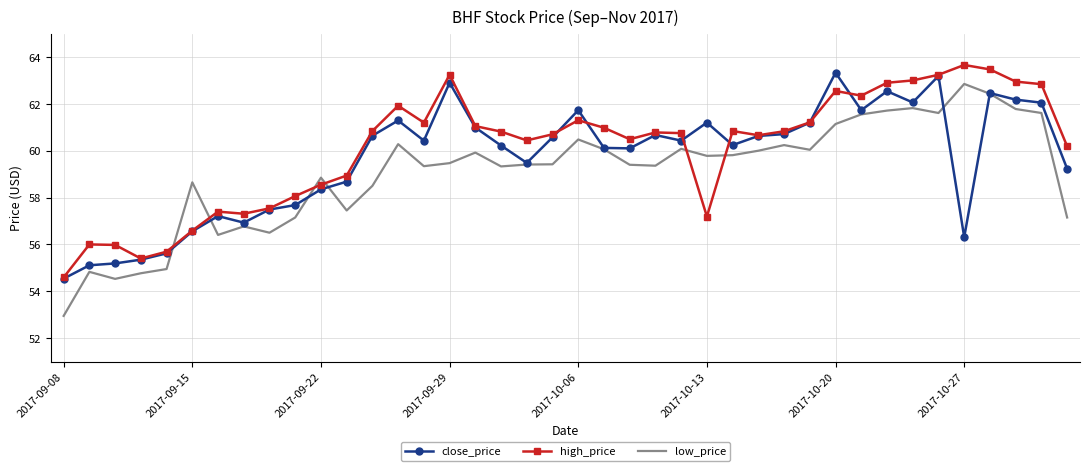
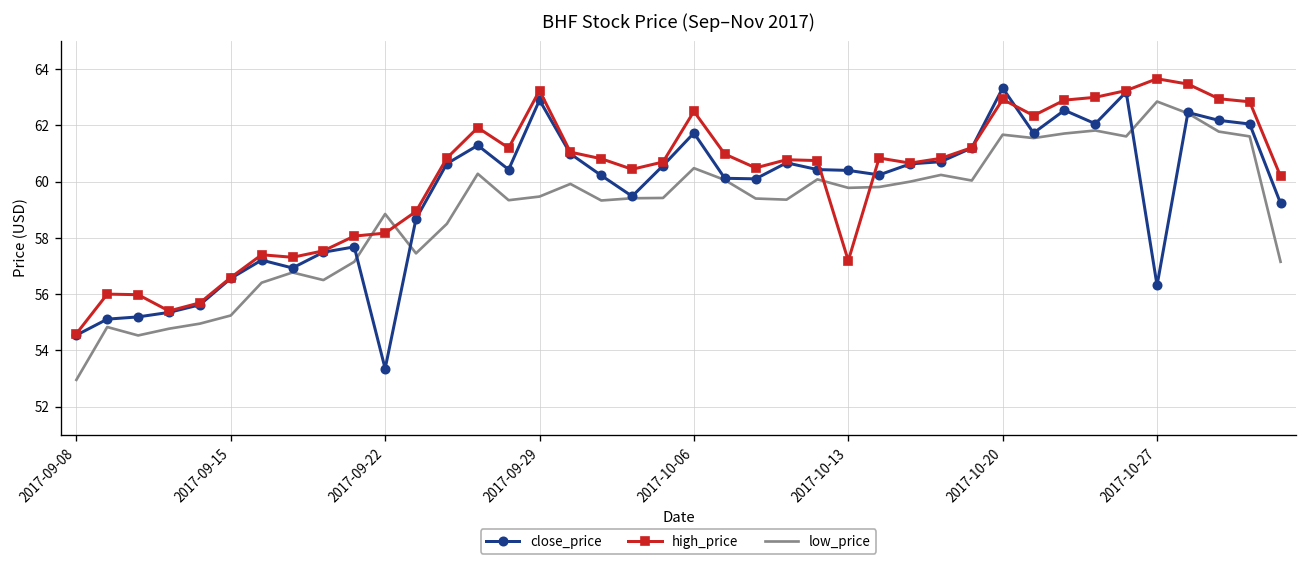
  {
    "close_price": {
-     "2017-09-22": 58.4,
+     "2017-09-22": 53.4,
      "2017-09-29": 62.9,
      "2017-10-06": 61.7,
-     "2017-10-13": 61.2,
+     "2017-10-13": 60.4,
      "2017-10-20": 63.3,
      "2017-10-27": 56.3
    },
    "high_price": {
-     "2017-09-22": 58.6,
+     "2017-09-22": 58.2,
      "2017-09-29": 63.2,
-     "2017-10-06": 61.3,
+     "2017-10-06": 62.5,
      "2017-10-13": 57.2,
-     "2017-10-20": 62.5,
+     "2017-10-20": 62.9,
      "2017-10-27": 63.7
    },
    "low_price": {
      "2017-09-08": 53.0,
-     "2017-09-15": 58.7,
+     "2017-09-15": 55.2,
      "2017-09-22": 58.9,
      "2017-09-29": 59.5,
      "2017-10-06": 60.5,
      "2017-10-13": 59.8,
-     "2017-10-20": 61.1,
+     "2017-10-20": 61.7,
      "2017-10-27": 62.9
    }
  }
